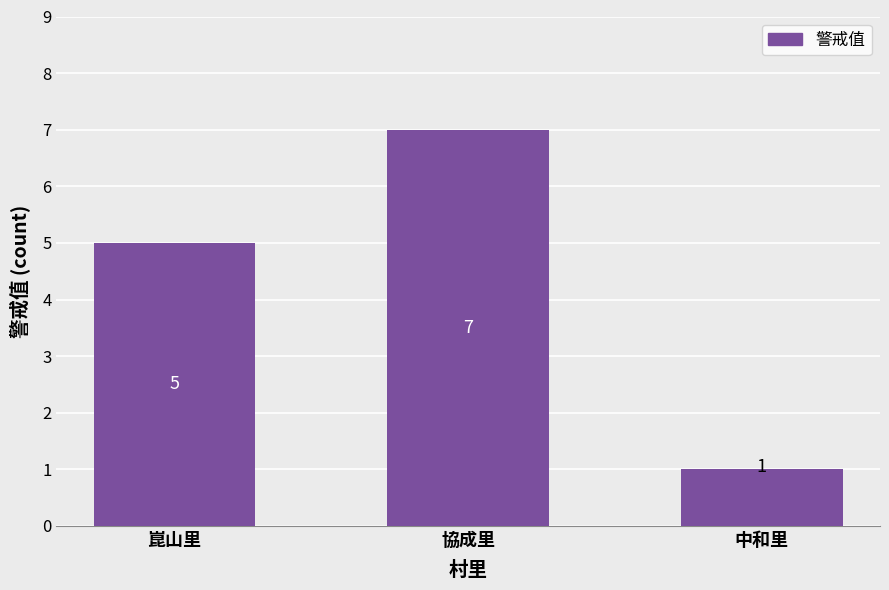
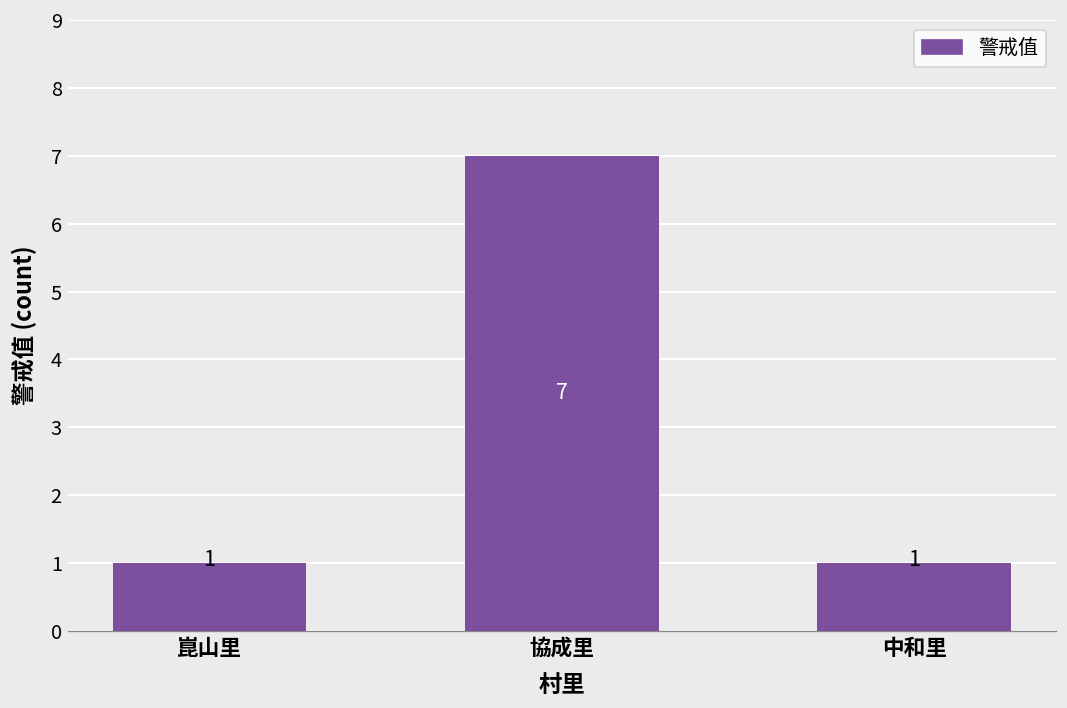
  {
-   "崑山里": 5,
+   "崑山里": 1,
    "協成里": 7,
    "中和里": 1
  }
